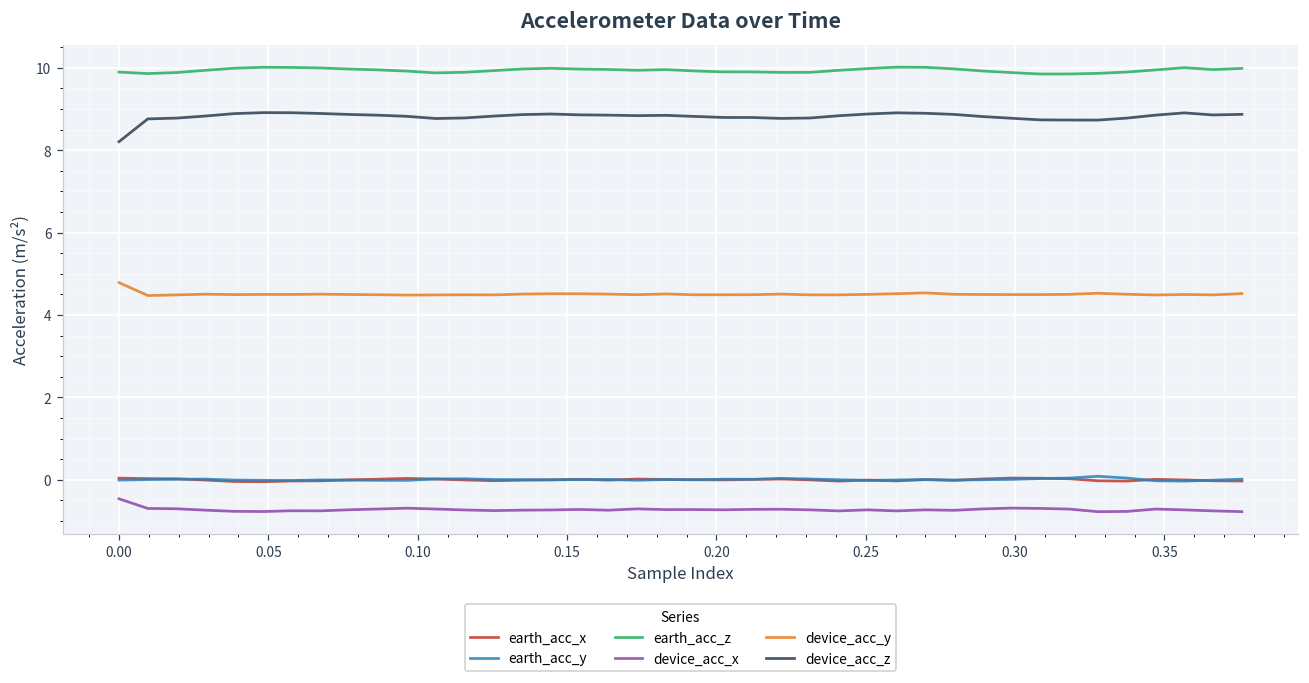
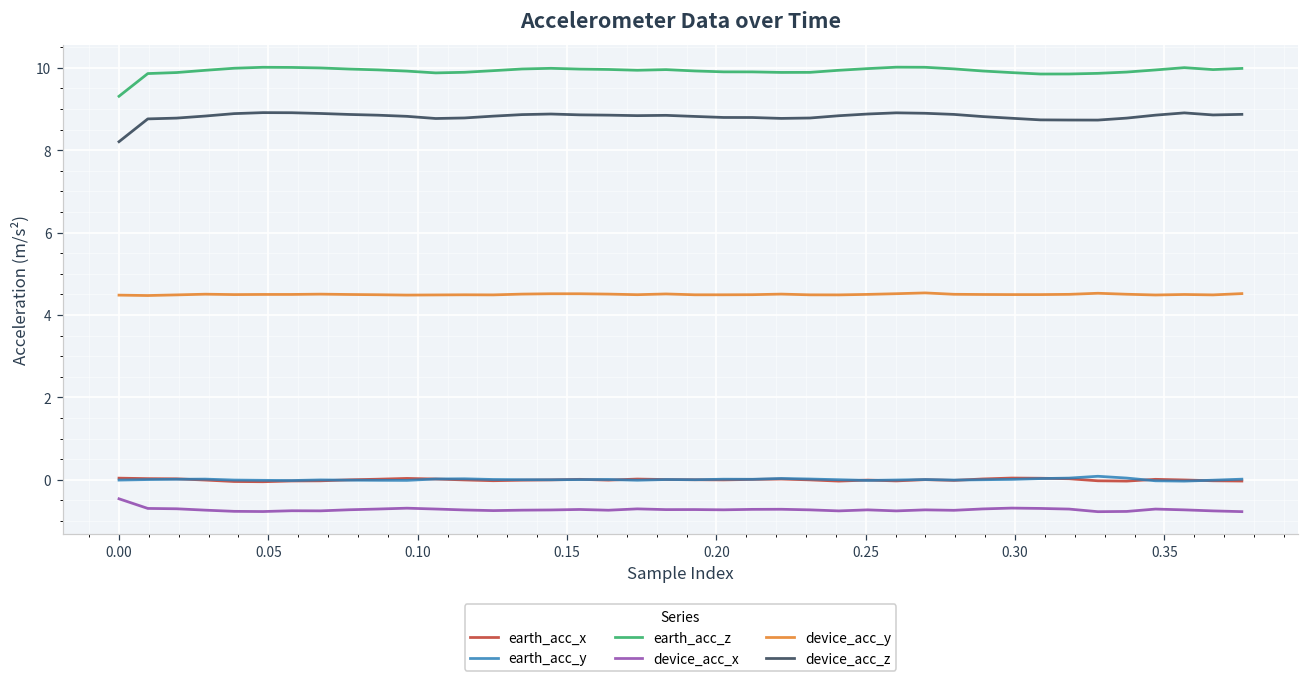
  {
    "earth_acc_z": {
-     "0.00": 9.9
+     "0.00": 9.3
    },
    "device_acc_x": {
      "0.00": -0.5
    },
    "device_acc_y": {
-     "0.00": 4.8
+     "0.00": 4.5
    },
    "device_acc_z": {
      "0.00": 8.2
    }
  }
